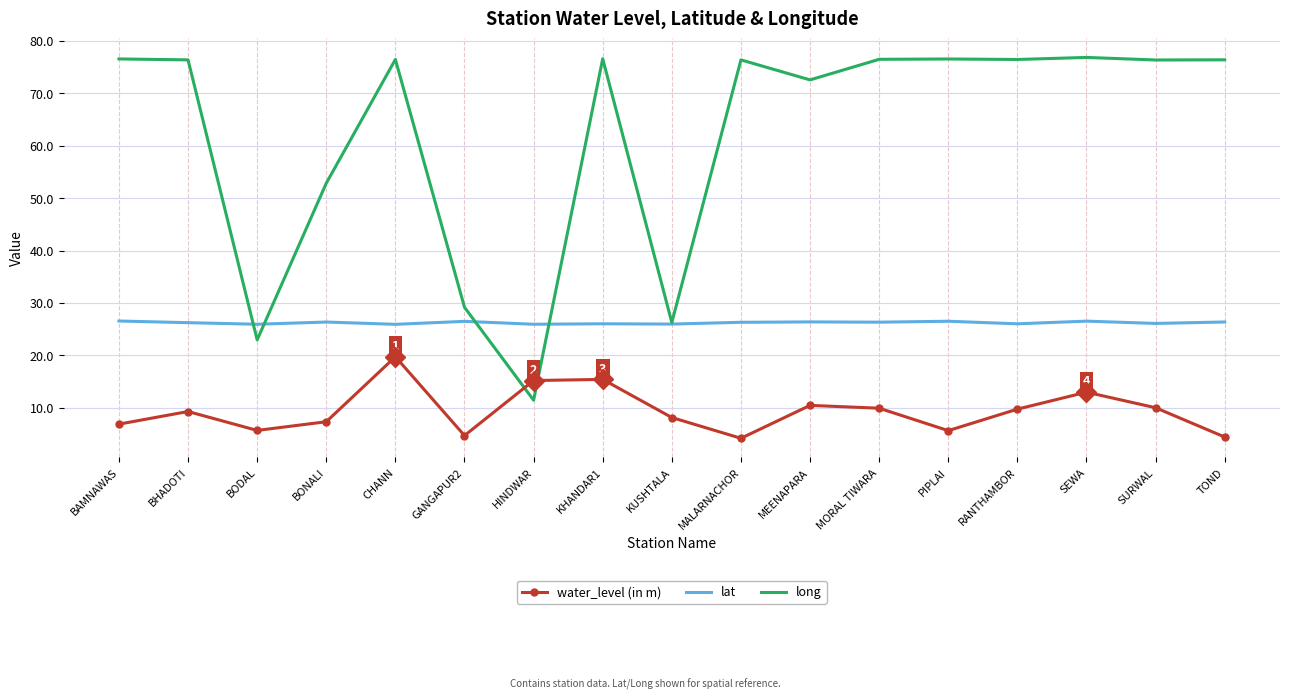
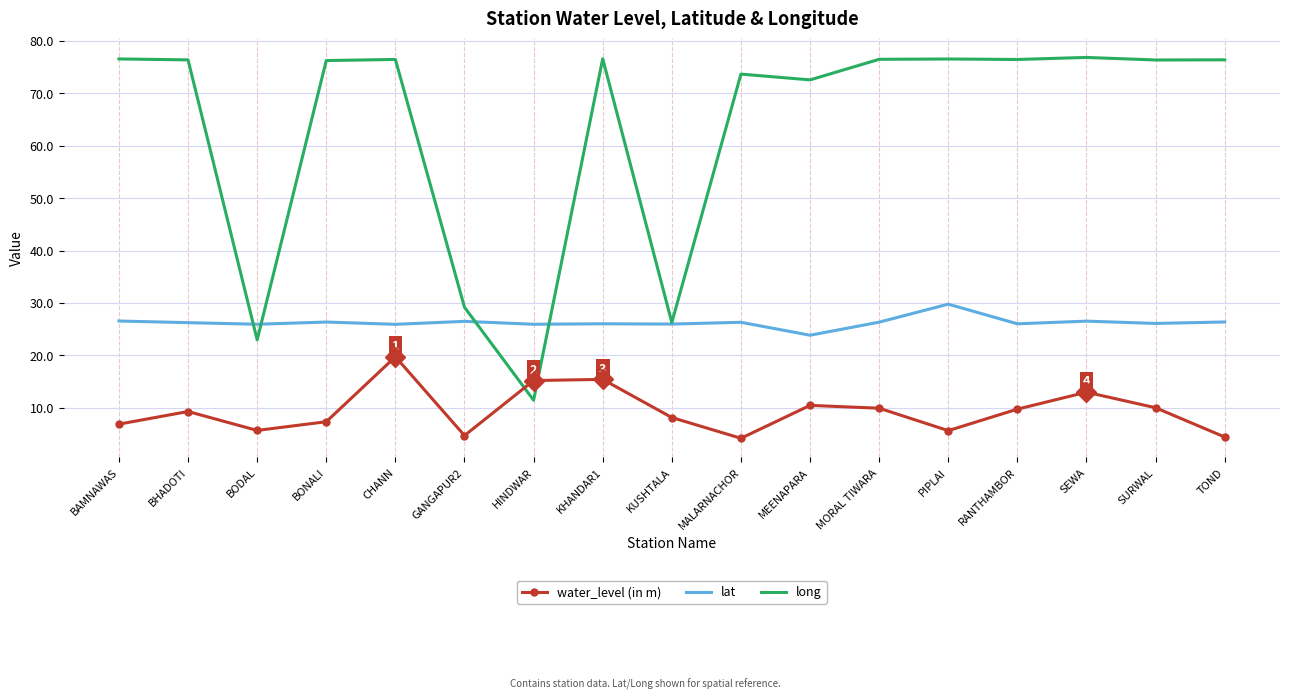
  {
    "lat": {
      "BAMNAWAS": 27,
      "BHADOTI": 26,
      "BODAL": 26,
      "BONALI": 26,
      "CHANN": 26,
      "GANGAPUR2": 26,
      "HINDWAR": 26,
      "KHANDAR1": 26,
      "MALARNACHOR": 26,
-     "MEENAPARA": 26,
+     "MEENAPARA": 24,
      "MORAL TIWARA": 26,
-     "PIPLAI": 27,
+     "PIPLAI": 30,
      "RANTHAMBOR": 26,
      "SEWA": 27,
      "SURWAL": 26,
      "TOND": 26
    },
    "long": {
      "BAMNAWAS": 77,
      "BHADOTI": 76,
      "BODAL": 23,
-     "BONALI": 53,
+     "BONALI": 76,
      "CHANN": 76,
      "GANGAPUR2": 29,
      "HINDWAR": 11,
      "KHANDAR1": 77,
-     "MALARNACHOR": 76,
+     "MALARNACHOR": 74,
      "MEENAPARA": 73,
      "MORAL TIWARA": 76,
      "PIPLAI": 77,
      "RANTHAMBOR": 76,
      "SEWA": 77,
      "SURWAL": 76,
      "TOND": 76
    }
  }
